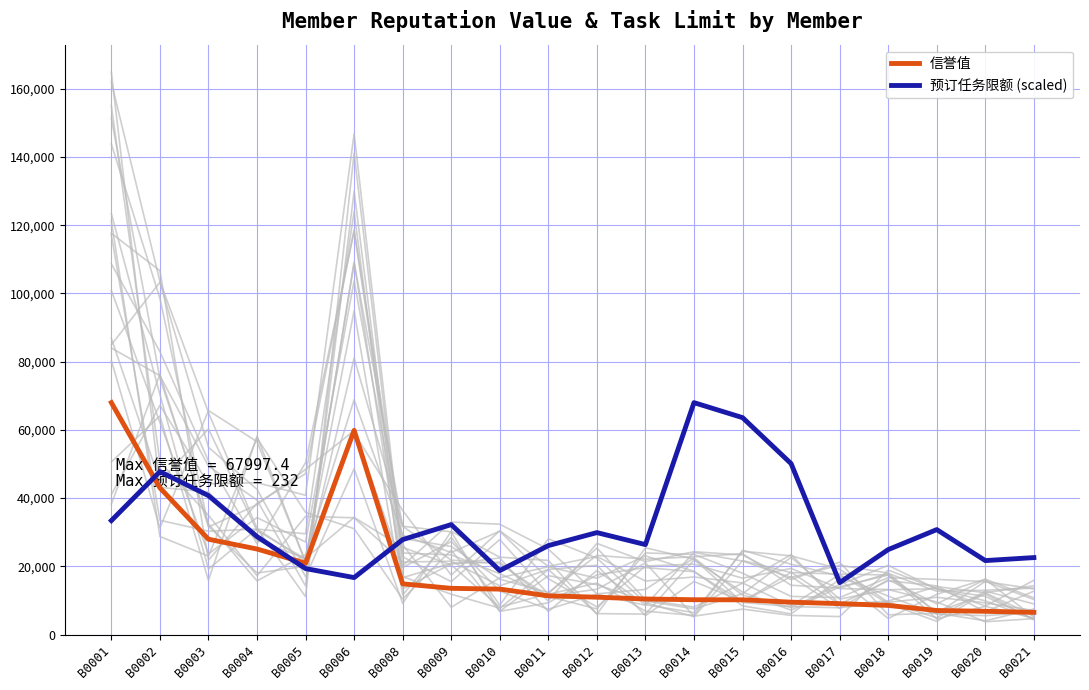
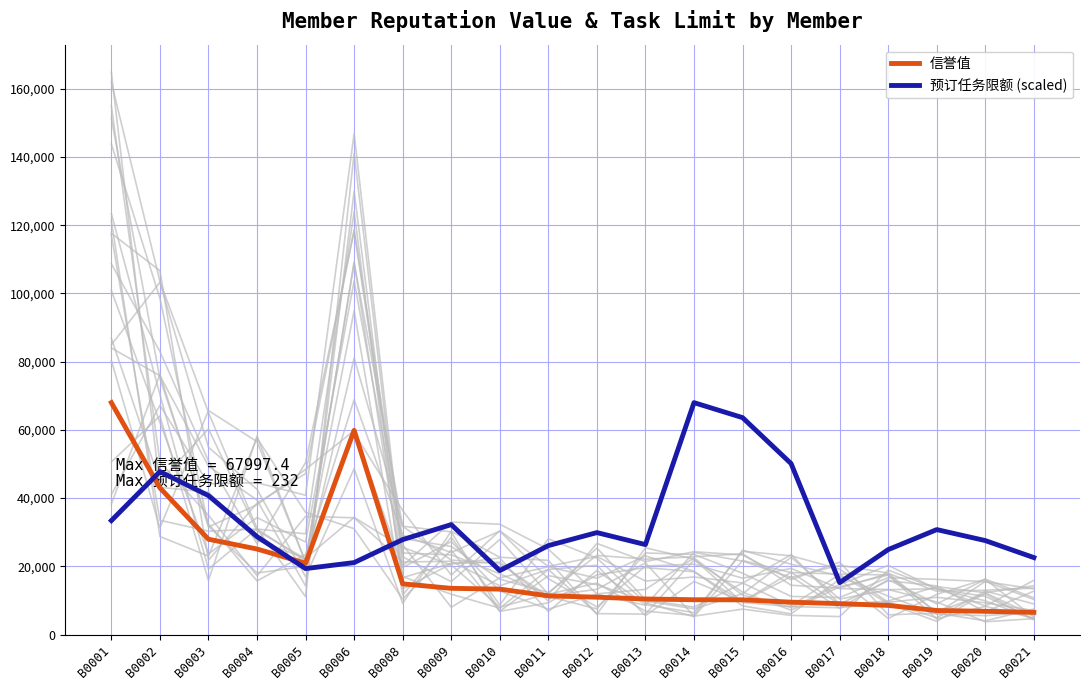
  {
    "信誉值": {
      "B0001": "68,000",
      "B0003": "28,000",
      "B0004": "25,000",
      "B0008": "15,000",
      "B0009": "14,000",
      "B0012": "11,000",
      "B0014": "10,000",
      "B0016": "9,000"
    },
    "预订任务限额 (scaled)": {
      "B0001": "33,000",
      "B0003": "41,000",
      "B0004": "29,000",
-     "B0006": "17,000",
+     "B0006": "21,000",
      "B0010": "19,000",
      "B0011": "26,000",
      "B0012": "30,000",
      "B0013": "26,000",
      "B0014": "68,000",
      "B0015": "64,000",
      "B0016": "50,000",
      "B0018": "25,000",
      "B0019": "31,000",
-     "B0020": "22,000",
+     "B0020": "28,000",
      "B0021": "23,000"
    }
  }
